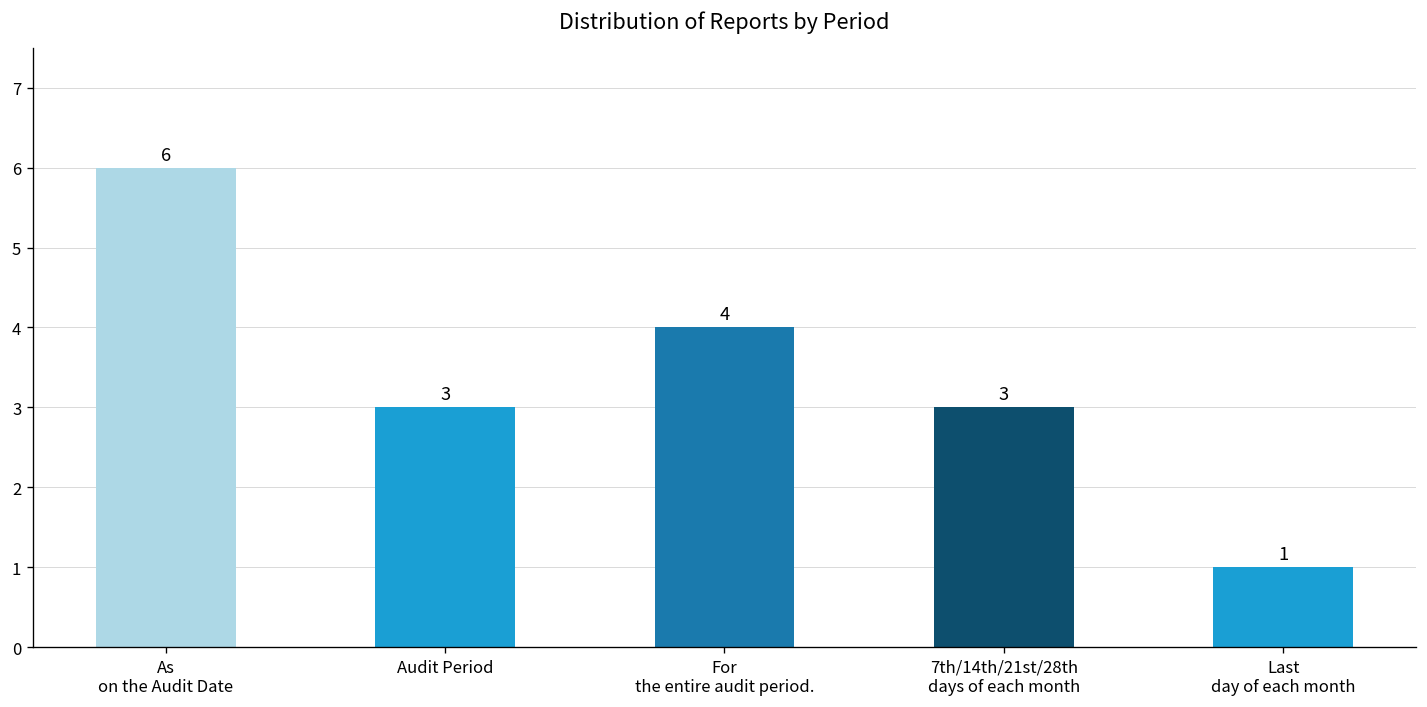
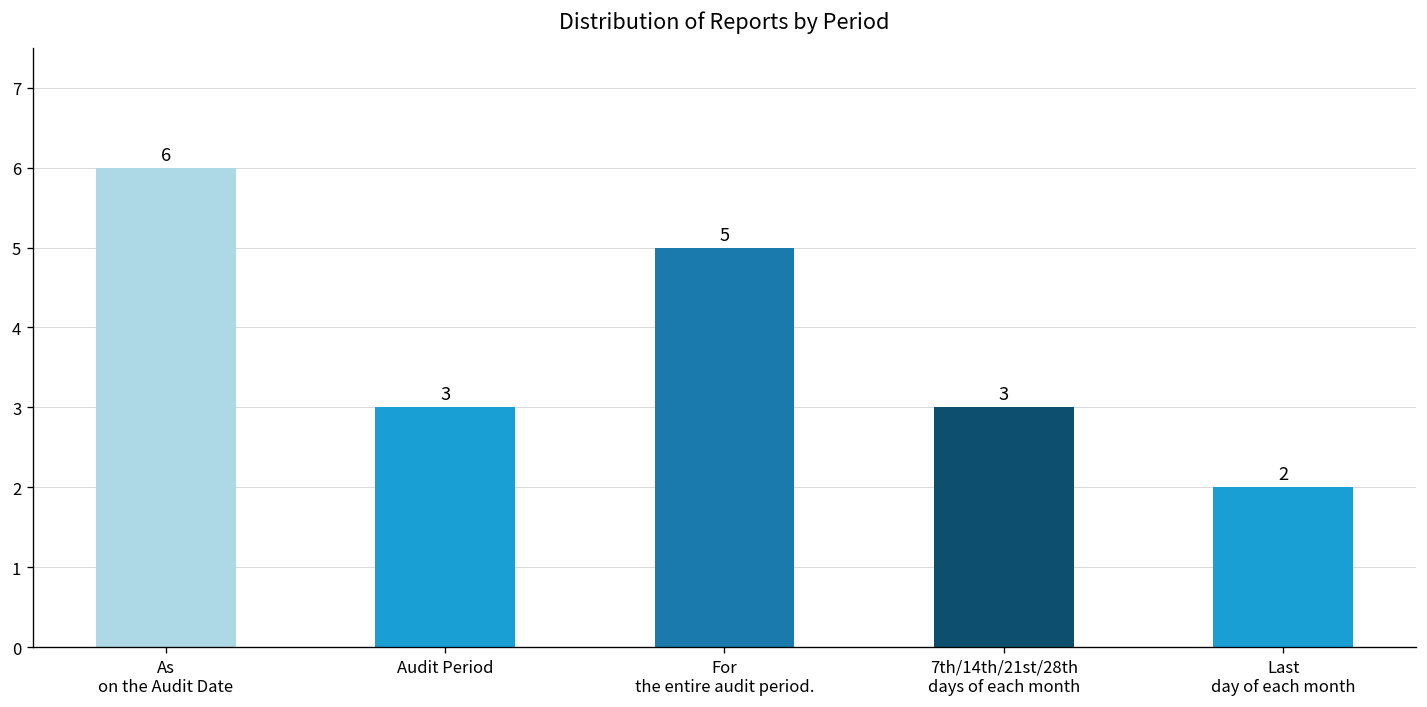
  {
    "As on the Audit Date": 6,
    "Audit Period": 3,
-   "For the entire audit period.": 4,
+   "For the entire audit period.": 5,
    "7th/14th/21st/28th days of each month": 3,
-   "Last day of each month": 1
+   "Last day of each month": 2
  }
